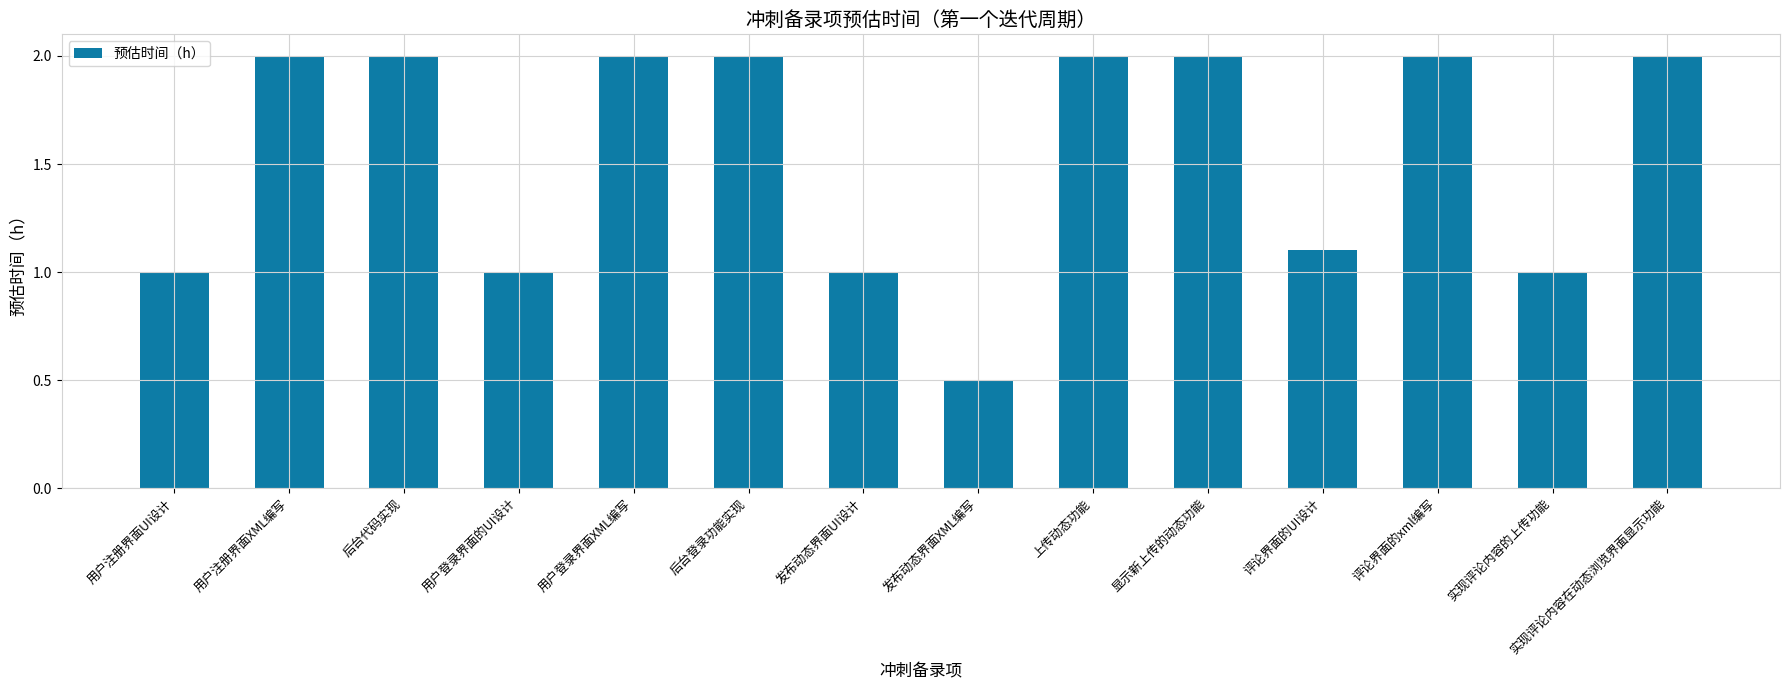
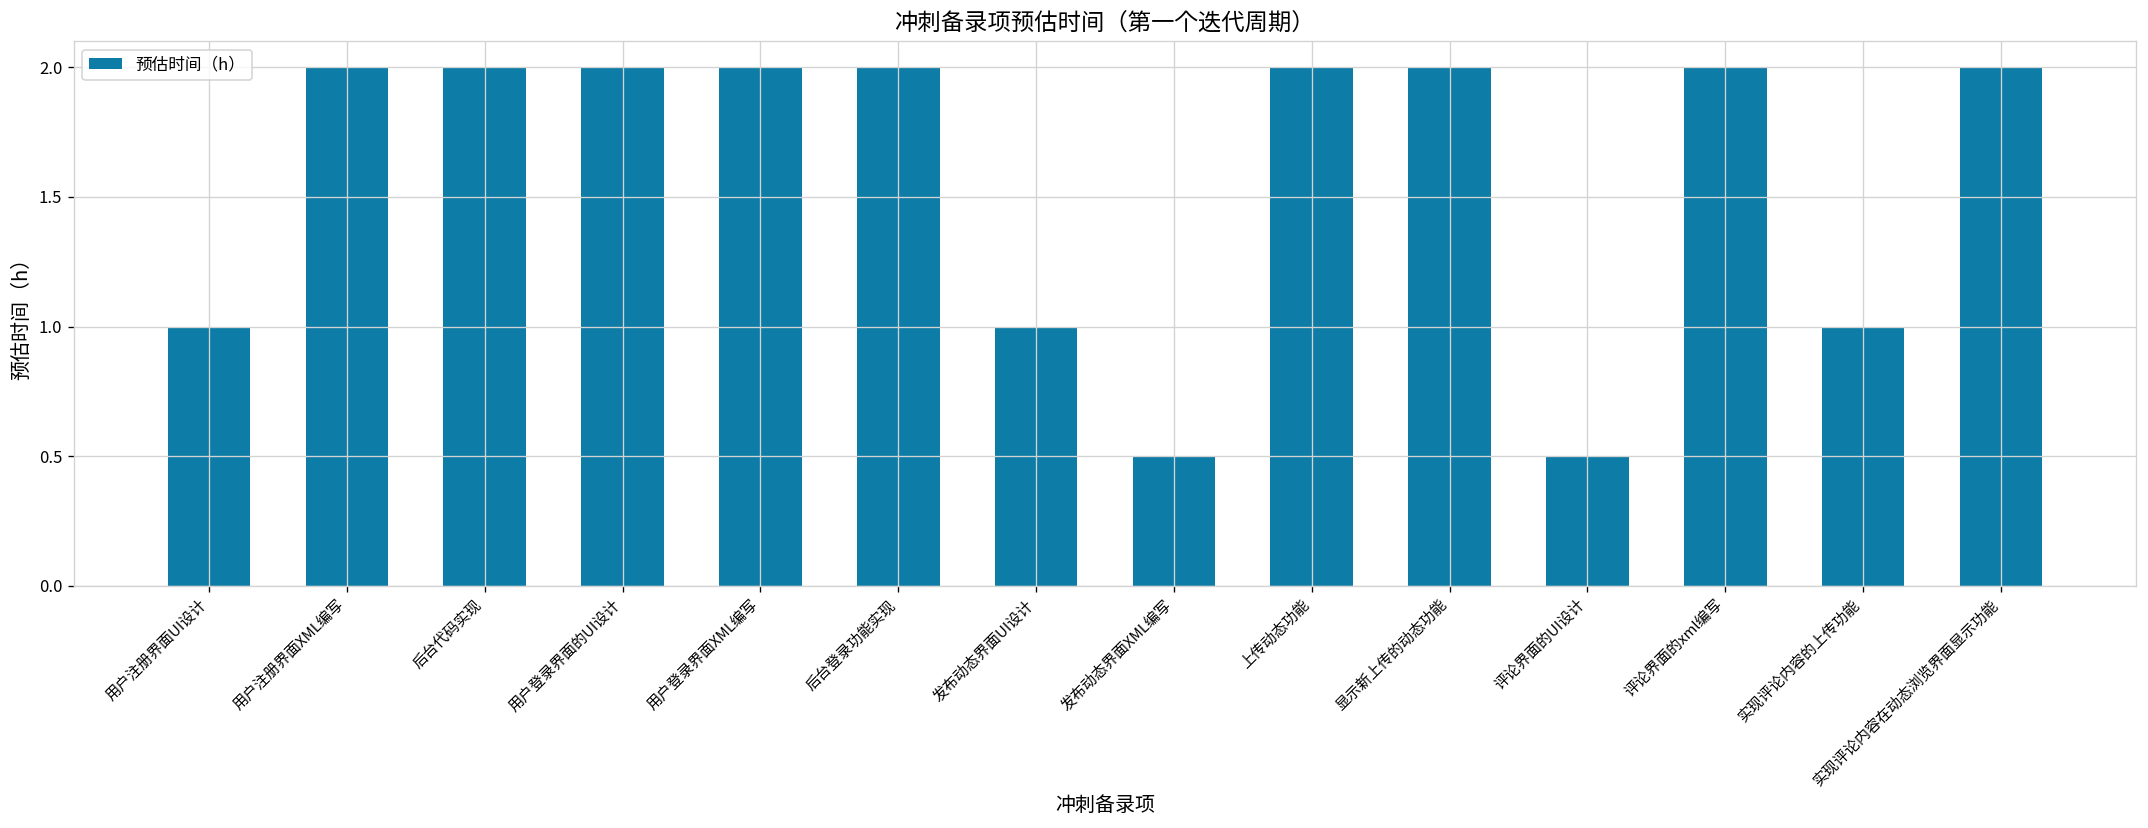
  {
    "用户注册界面UI设计": 1.0,
    "用户注册界面XML编写": 2.0,
    "后台代码实现": 2.0,
-   "用户登录界面的UI设计": 1,
+   "用户登录界面的UI设计": 2,
    "用户登录界面XML编写": 2.0,
    "后台登录功能实现": 2.0,
    "发布动态界面UI设计": 1.0,
    "发布动态界面XML编写": 0.5,
    "上传动态功能": 2.0,
    "显示新上传的动态功能": 2.0,
-   "评论界面的UI设计": 1.1,
+   "评论界面的UI设计": 0.5,
    "评论界面的xml编写": 2.0,
    "实现评论内容的上传功能": 1.0,
    "实现评论内容在动态浏览界面显示功能": 2.0
  }
